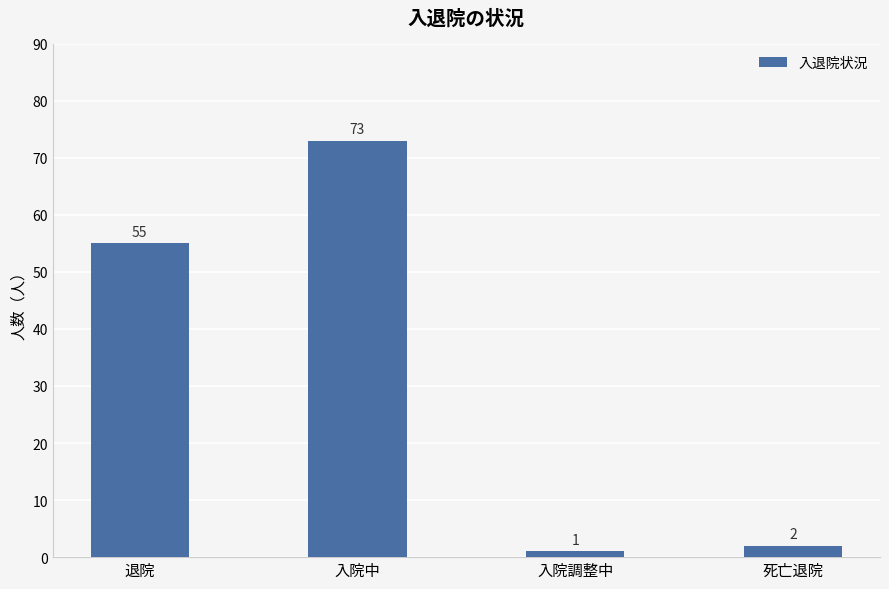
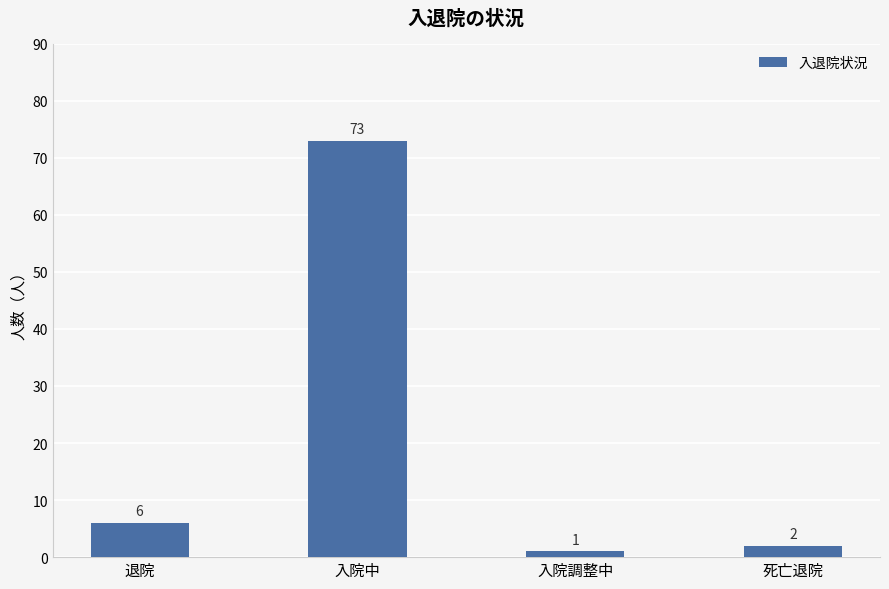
  {
-   "退院": 55,
+   "退院": 6,
    "入院中": 73,
    "入院調整中": 1,
    "死亡退院": 2
  }
